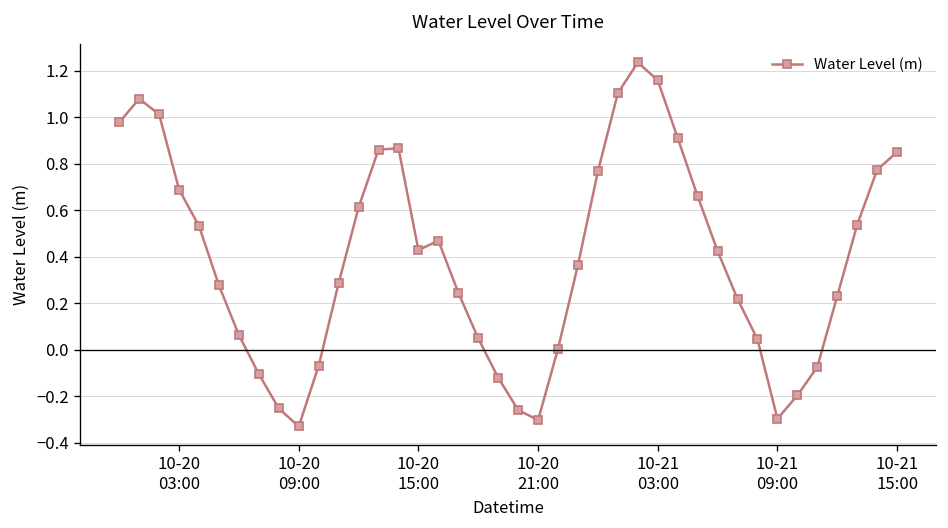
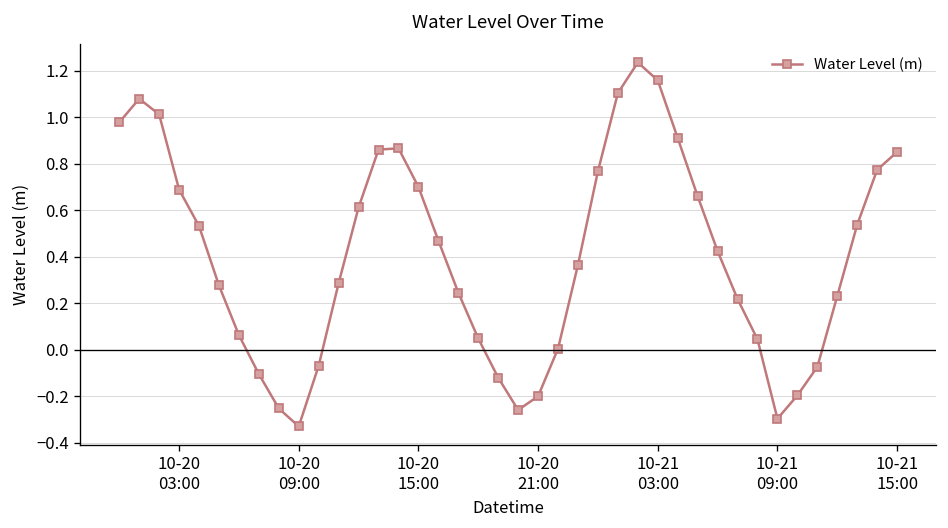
  {
    "10-20 03:00": 0.69,
    "10-20 09:00": -0.33,
-   "10-20 15:00": 0.43,
-   "10-20 21:00": -0.30,
+   "10-20 15:00": 0.70,
+   "10-20 21:00": -0.20,
    "10-21 03:00": 1.16,
    "10-21 09:00": -0.30,
    "10-21 15:00": 0.85
  }
